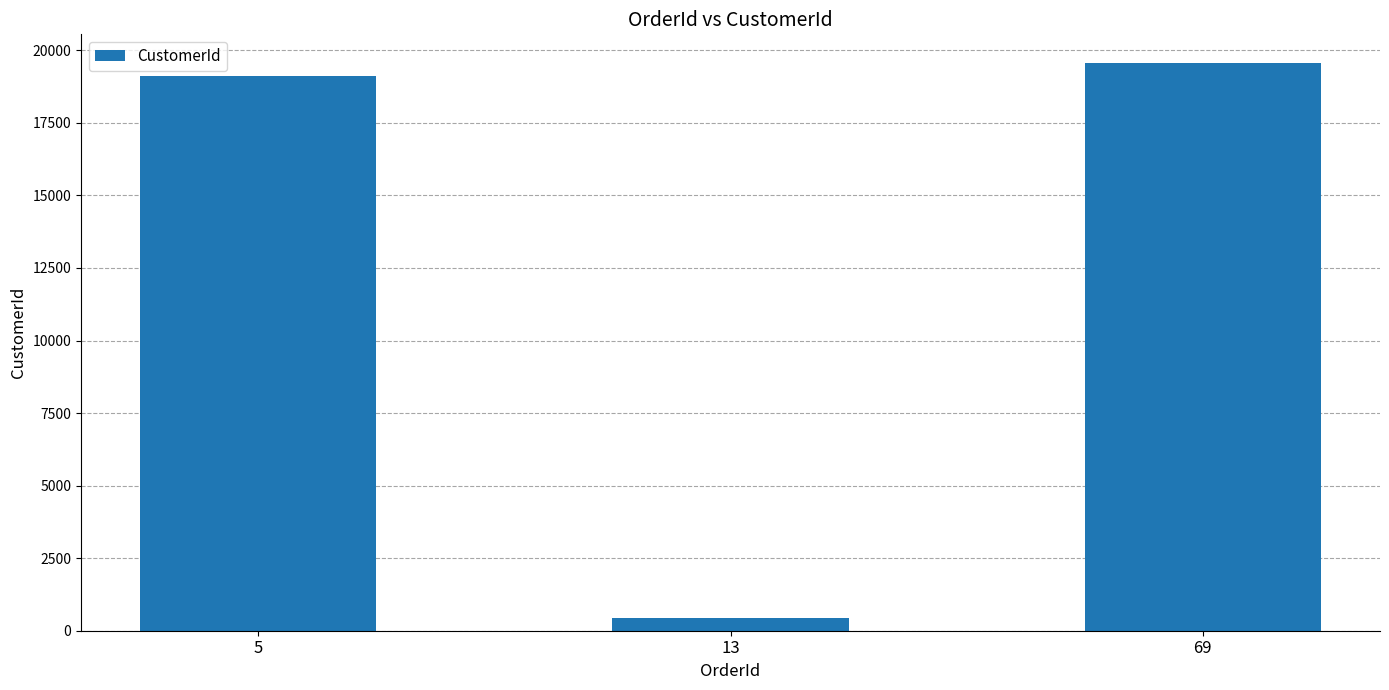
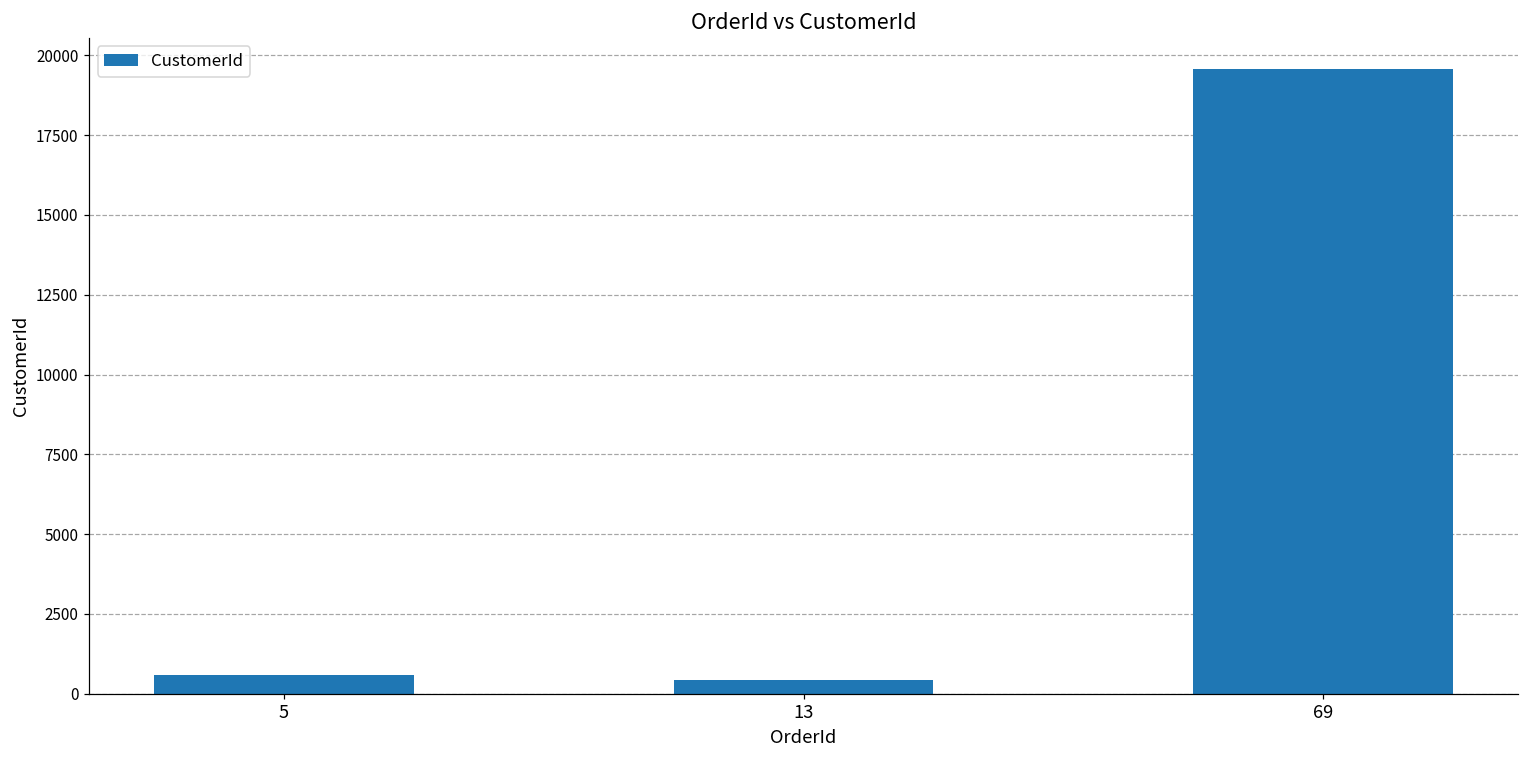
  {
-   "5": 19100,
+   "5": 600,
    "13": 400,
    "69": 19600
  }
